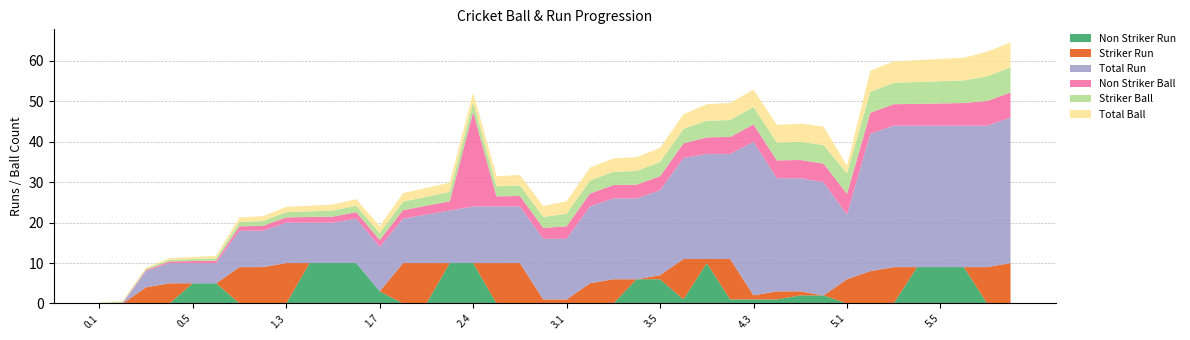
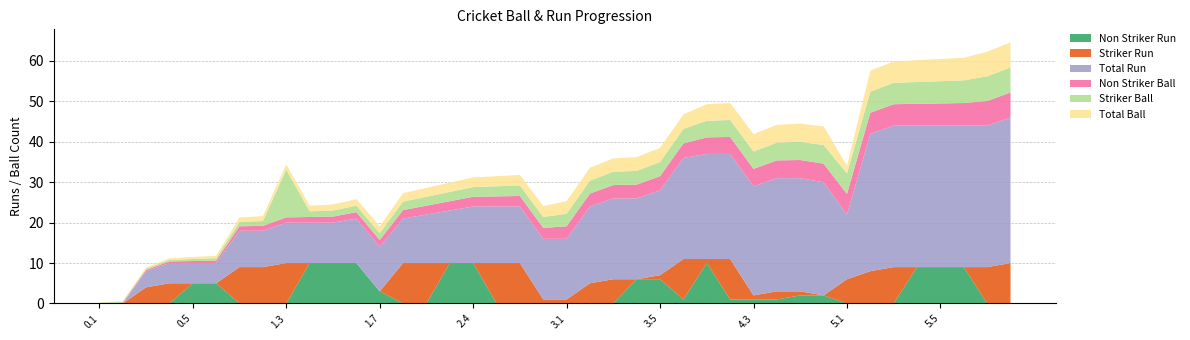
  {
    "Non Striker Run": {
      "1.3": 0,
      "3.1": 0,
      "3.5": 6,
      "4.3": 1,
      "5.1": 0
    },
    "Striker Run": {
      "1.3": 10,
      "3.1": 1,
      "3.5": 1,
      "4.3": 1,
      "5.1": 6
    },
    "Total Run": {
      "1.3": 10,
      "1.7": 11,
      "2.4": 14,
      "3.1": 15,
      "3.5": 21,
-     "4.3": 38,
+     "4.3": 27,
      "5.1": 16,
      "5.5": 35
    },
    "Non Striker Ball": {
      "1.3": 1,
      "1.7": 2,
-     "2.4": 23,
+     "2.4": 2,
      "3.1": 3,
      "3.5": 4,
      "4.3": 4,
      "5.1": 5,
      "5.5": 6
    },
    "Striker Ball": {
-     "1.3": 1,
+     "1.3": 12,
      "1.7": 2,
      "2.4": 2,
      "3.1": 3,
      "3.5": 4,
      "4.3": 4,
      "5.1": 5,
      "5.5": 6
    },
    "Total Ball": {
      "1.3": 1,
      "1.7": 2,
      "2.4": 2,
      "3.1": 3,
      "3.5": 4,
      "4.3": 4,
      "5.1": 2,
      "5.5": 6
    }
  }
